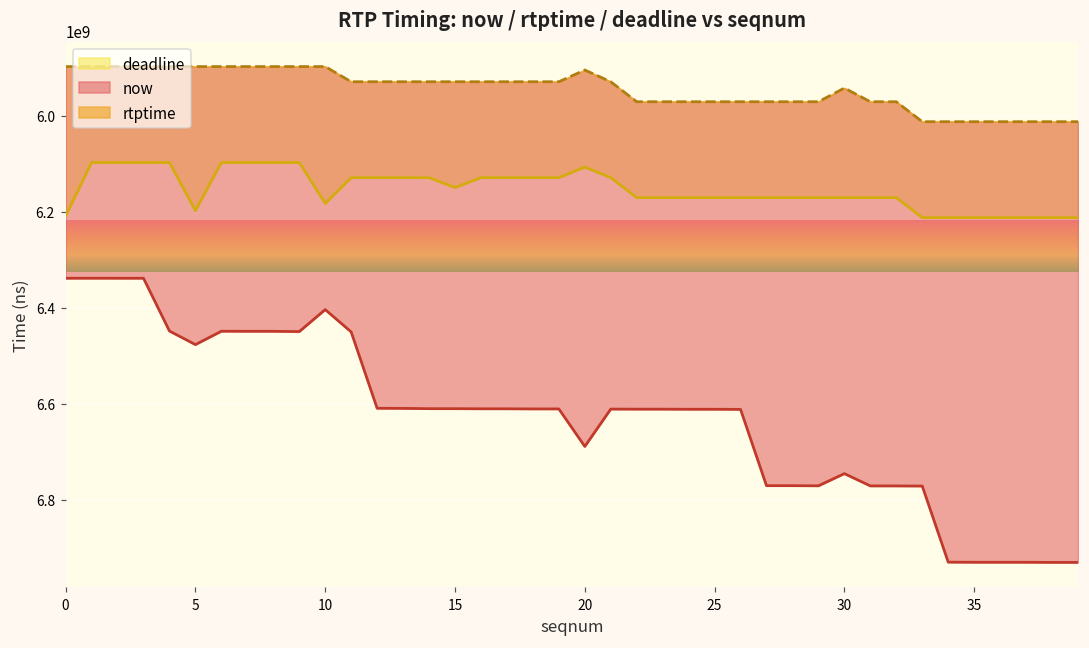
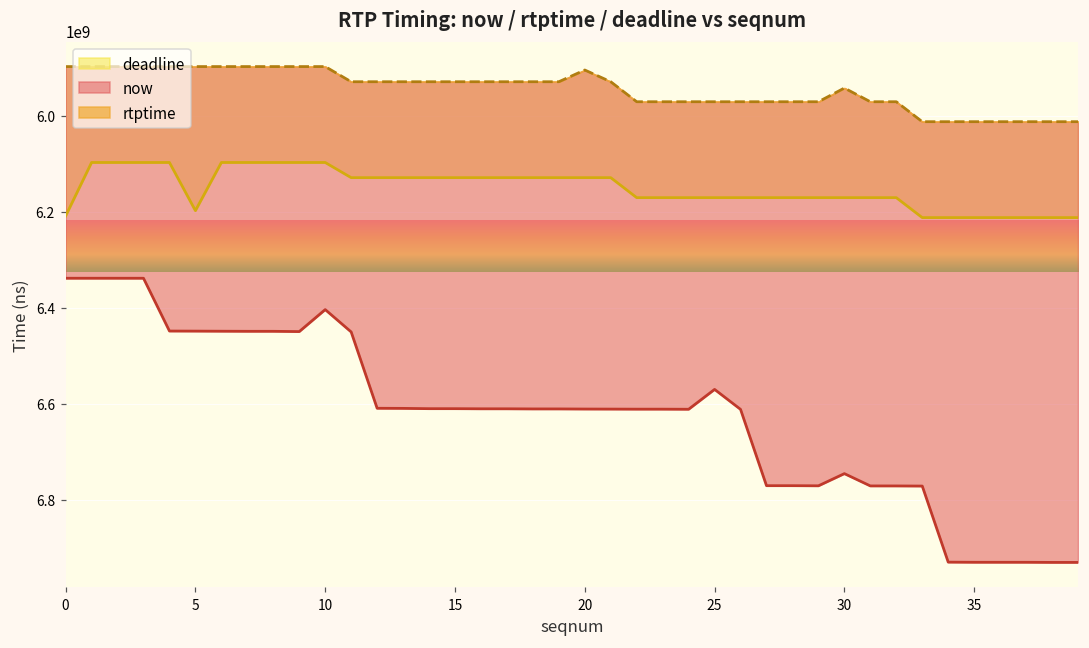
  {
    "now": {
      "0": 6340000000,
-     "5": 6480000000,
+     "5": 6450000000,
      "10": 6400000000,
      "15": 6610000000,
-     "20": 6690000000,
-     "25": 6610000000,
+     "20": 6610000000,
+     "25": 6570000000,
      "30": 6750000000,
      "35": 6930000000
    },
    "deadline": {
      "0": 6210000000,
      "5": 6200000000,
-     "10": 6180000000,
-     "15": 6150000000,
-     "20": 6110000000,
+     "10": 6100000000,
+     "15": 6130000000,
+     "20": 6130000000,
      "25": 6170000000,
      "30": 6170000000,
      "35": 6210000000
    },
    "rtptime": {
      "0": 5900000000,
      "5": 5900000000,
      "10": 5900000000,
      "15": 5930000000,
      "20": 5900000000,
      "25": 5970000000,
      "30": 5940000000,
      "35": 6010000000
    }
  }
